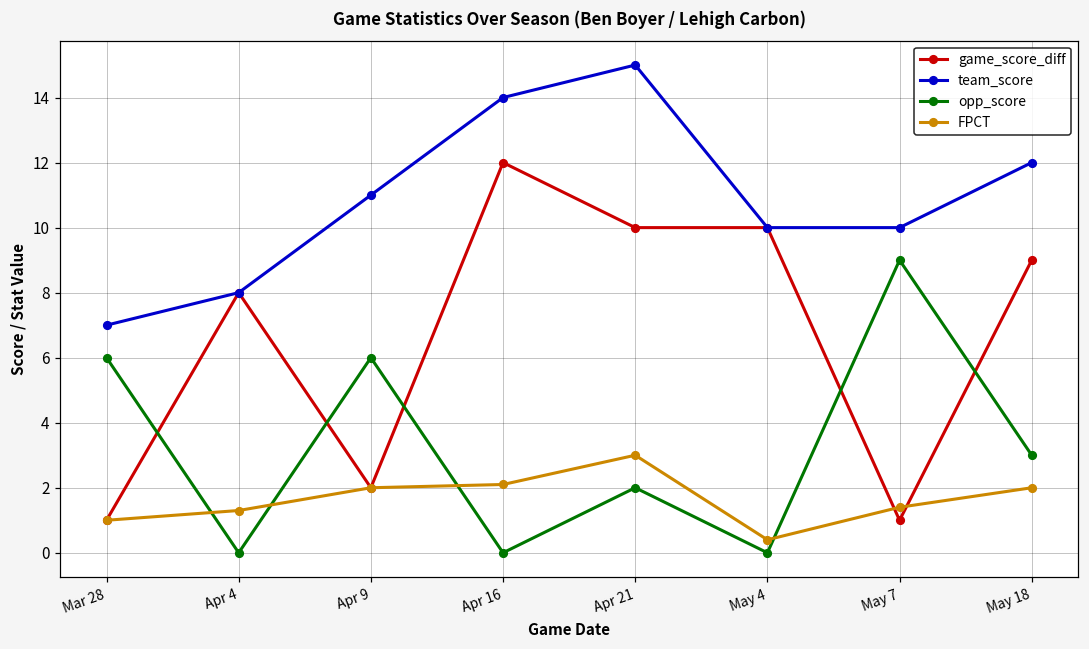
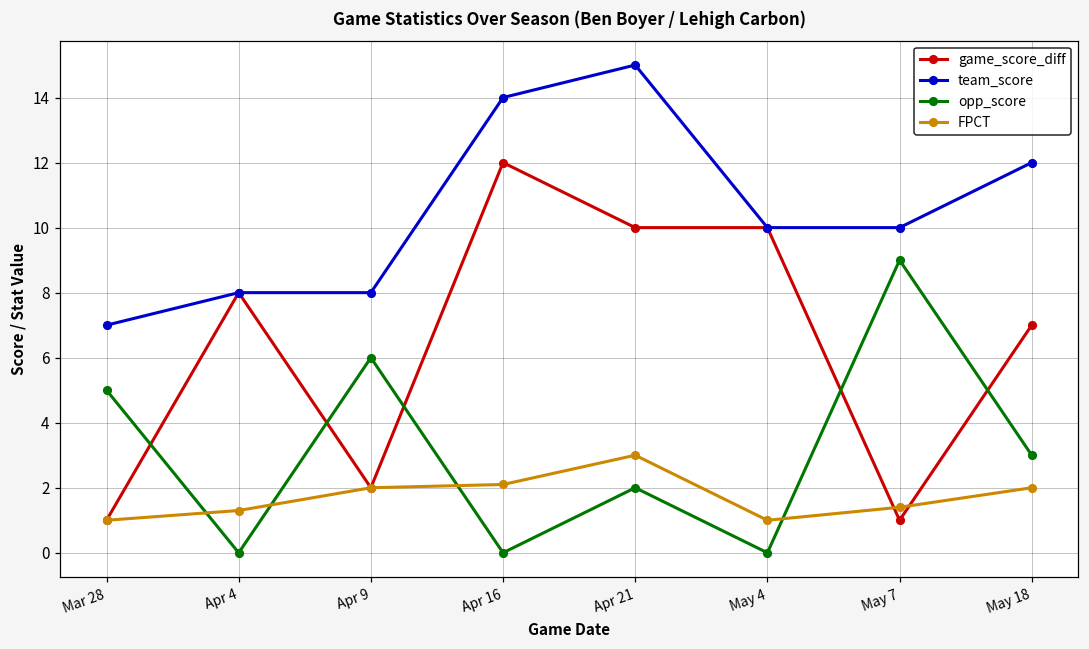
  {
    "game_score_diff": {
      "Apr 16": 12,
      "Apr 21": 10,
      "May 7": 1,
-     "May 18": 9
+     "May 18": 7
    },
    "team_score": {
      "Mar 28": 7,
-     "Apr 9": 11,
+     "Apr 9": 8,
      "Apr 16": 14,
      "Apr 21": 15,
      "May 7": 10,
      "May 18": 12
    },
    "opp_score": {
-     "Mar 28": 6,
+     "Mar 28": 5,
      "Apr 4": 0,
      "Apr 9": 6,
      "Apr 16": 0,
      "Apr 21": 2,
      "May 4": 0,
      "May 7": 9,
      "May 18": 3
    },
    "FPCT": {
      "Apr 4": 1.3,
      "Apr 16": 2.1,
      "Apr 21": 3.0,
-     "May 4": 0.4,
+     "May 4": 1.0,
      "May 7": 1.4,
      "May 18": 2.0
    }
  }
